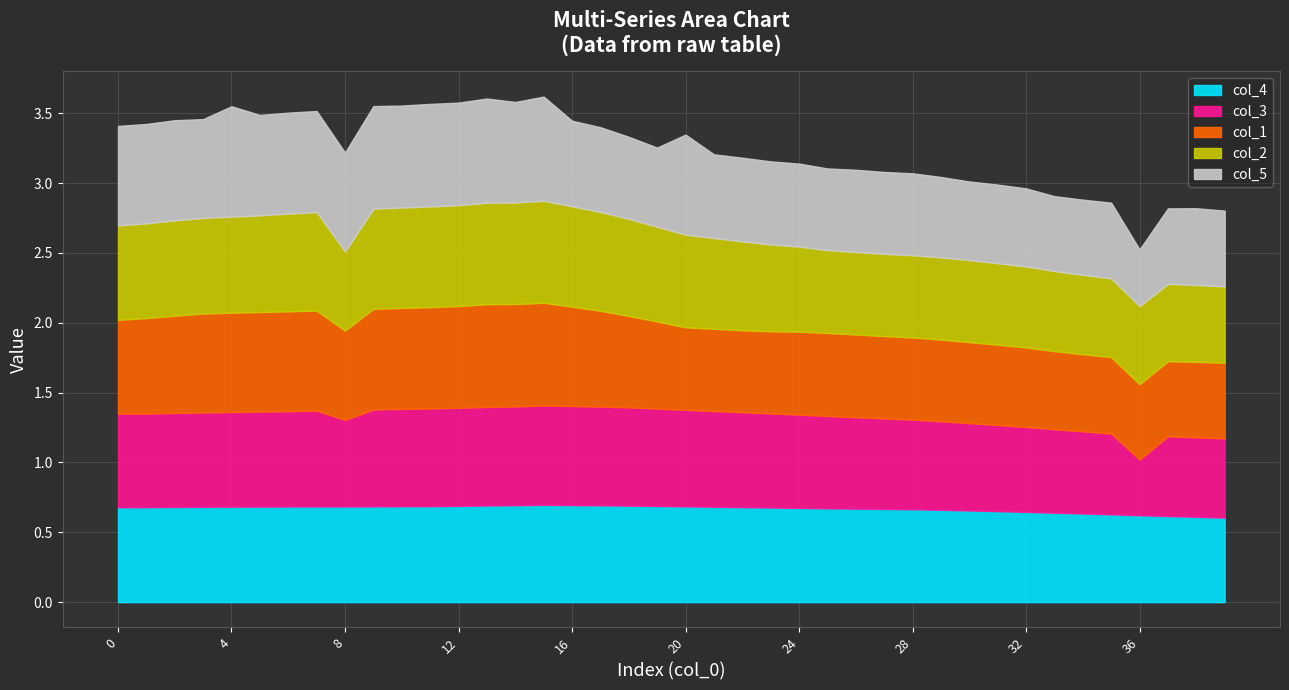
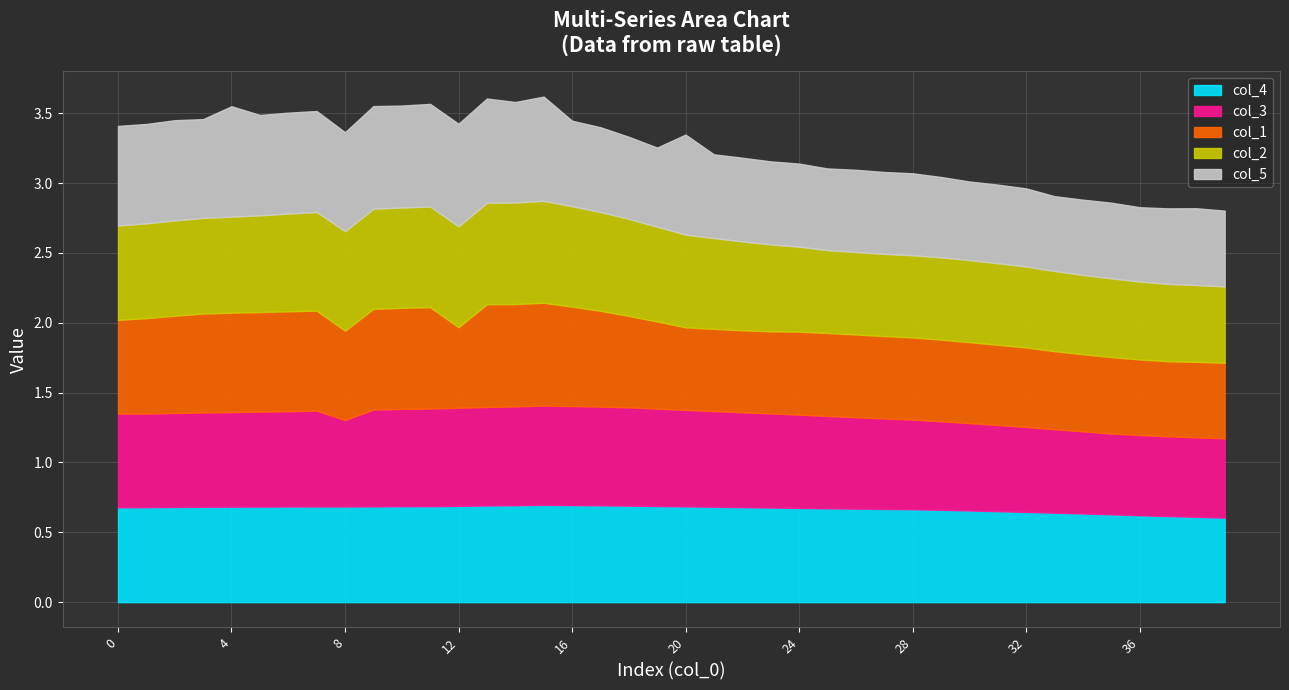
  {
    "col_4": {
      "0": 0.68,
      "4": 0.68,
      "8": 0.68,
      "12": 0.69,
      "16": 0.69,
      "20": 0.69,
      "24": 0.67,
      "28": 0.67,
      "32": 0.65,
      "36": 0.62
    },
    "col_3": {
      "0": 0.67,
      "4": 0.68,
      "8": 0.62,
      "12": 0.70,
      "16": 0.71,
      "20": 0.69,
      "24": 0.67,
      "28": 0.64,
      "32": 0.61,
-     "36": 0.40
+     "36": 0.57
    },
    "col_1": {
      "0": 0.67,
      "4": 0.71,
      "8": 0.64,
-     "12": 0.73,
+     "12": 0.58,
      "16": 0.71,
      "20": 0.59,
      "24": 0.59,
      "28": 0.59,
      "32": 0.57,
      "36": 0.54
    },
    "col_2": {
      "0": 0.68,
      "4": 0.69,
-     "8": 0.57,
+     "8": 0.71,
      "12": 0.72,
      "16": 0.72,
      "20": 0.66,
      "24": 0.61,
      "28": 0.59,
      "32": 0.58,
      "36": 0.56
    },
    "col_5": {
      "0": 0.71,
      "4": 0.79,
      "8": 0.71,
      "12": 0.73,
      "16": 0.61,
      "20": 0.72,
      "24": 0.59,
      "28": 0.59,
      "32": 0.56,
-     "36": 0.41
+     "36": 0.53
    }
  }
